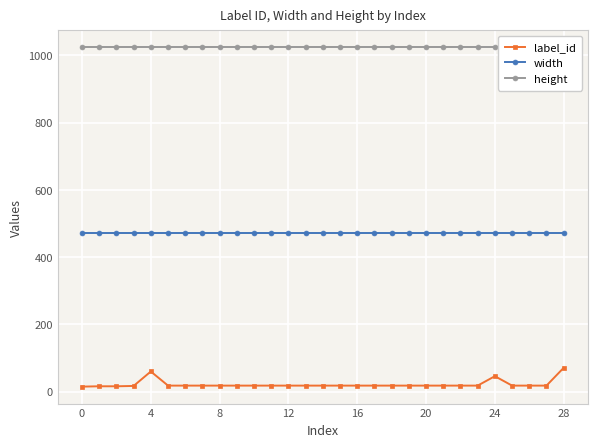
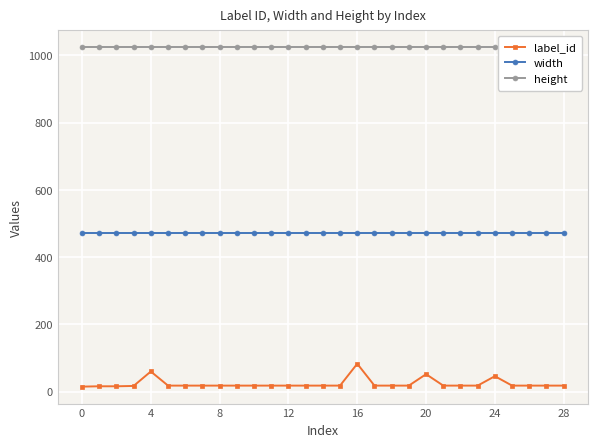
  {
    "label_id": {
      "0": 20,
      "4": 60,
      "8": 20,
      "12": 20,
-     "16": 20,
-     "20": 20,
+     "16": 80,
+     "20": 50,
      "24": 50,
-     "28": 70
+     "28": 20
    },
    "width": {
      "0": 470,
      "4": 470,
      "8": 470,
      "12": 470,
      "16": 470,
      "20": 470,
      "24": 470,
      "28": 470
    },
    "height": {
      "0": 1020,
      "4": 1020,
      "8": 1020,
      "12": 1020,
      "16": 1020,
      "20": 1020,
      "24": 1020
    }
  }
